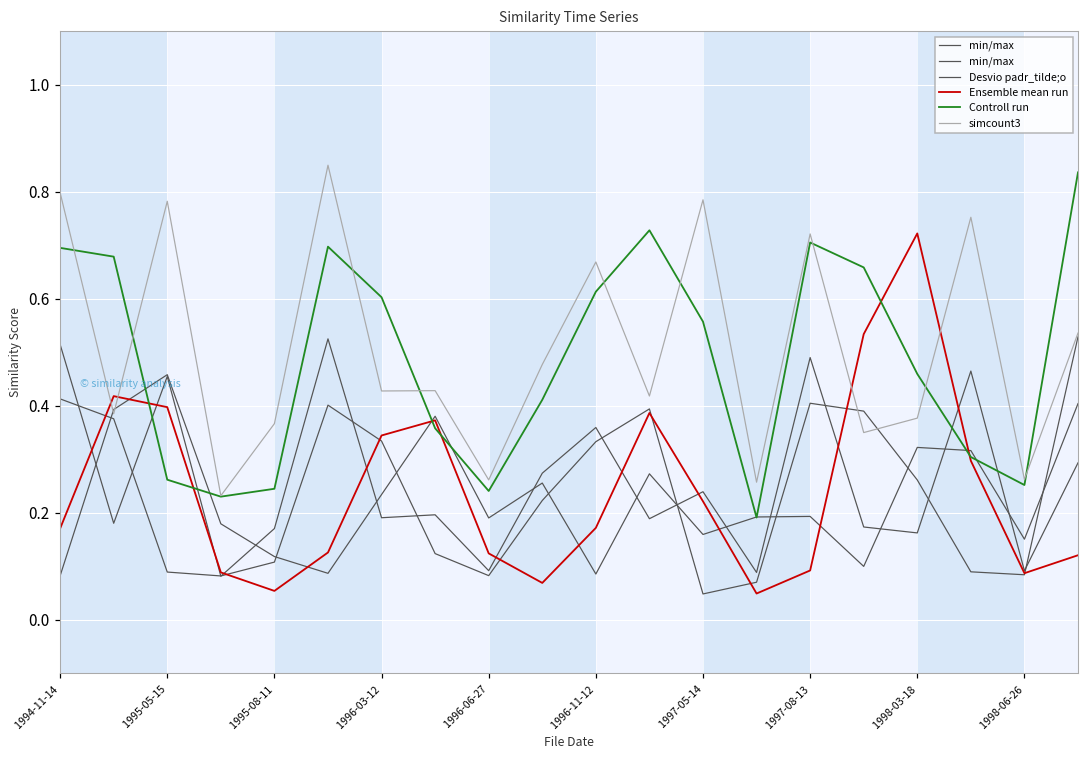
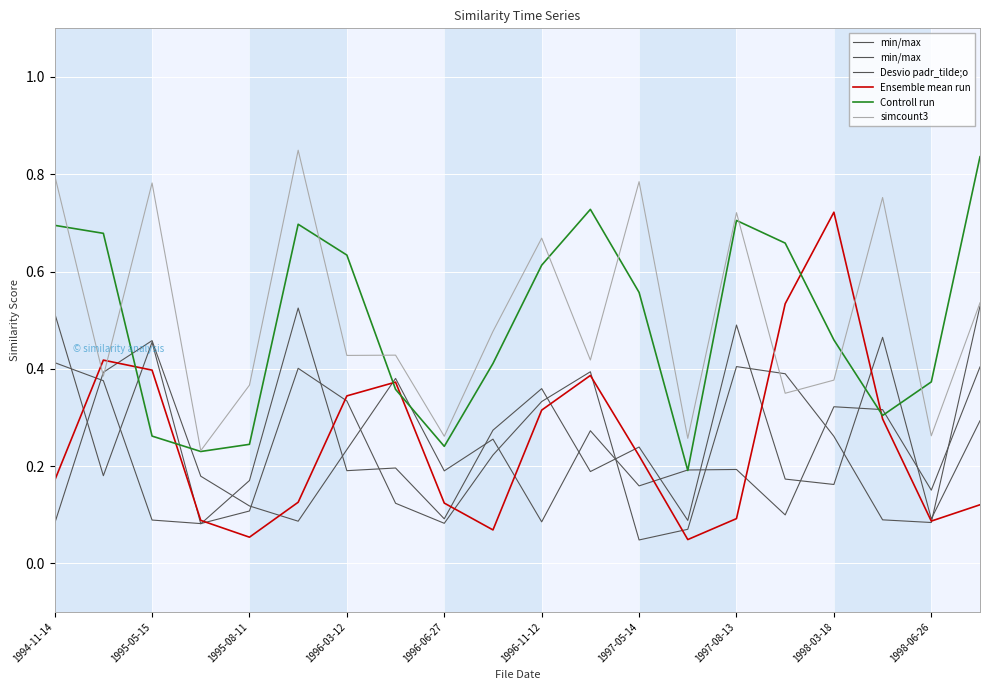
  {
    "Ensemble mean run": {
      "1994-11-14": 0.17,
      "1995-05-15": 0.40,
      "1995-08-11": 0.05,
      "1996-03-12": 0.34,
      "1996-06-27": 0.12,
-     "1996-11-12": 0.17,
+     "1996-11-12": 0.31,
      "1997-05-14": 0.22,
      "1997-08-13": 0.09,
      "1998-03-18": 0.72
    },
    "Controll run": {
      "1994-11-14": 0.69,
      "1995-05-15": 0.26,
      "1995-08-11": 0.24,
-     "1996-03-12": 0.60,
+     "1996-03-12": 0.63,
      "1996-06-27": 0.24,
      "1996-11-12": 0.61,
      "1997-05-14": 0.56,
      "1997-08-13": 0.70,
      "1998-03-18": 0.46,
-     "1998-06-26": 0.25
+     "1998-06-26": 0.37
    },
    "simcount3": {
      "1994-11-14": 0.80,
      "1995-05-15": 0.78,
      "1995-08-11": 0.37,
      "1996-03-12": 0.43,
      "1996-06-27": 0.26,
      "1996-11-12": 0.67,
      "1997-05-14": 0.78,
      "1997-08-13": 0.72,
      "1998-03-18": 0.38,
      "1998-06-26": 0.26
    }
  }
